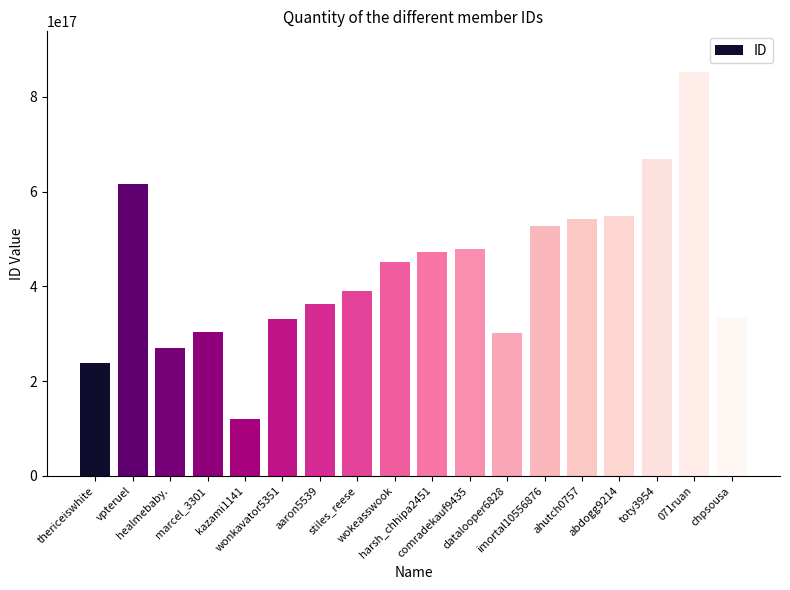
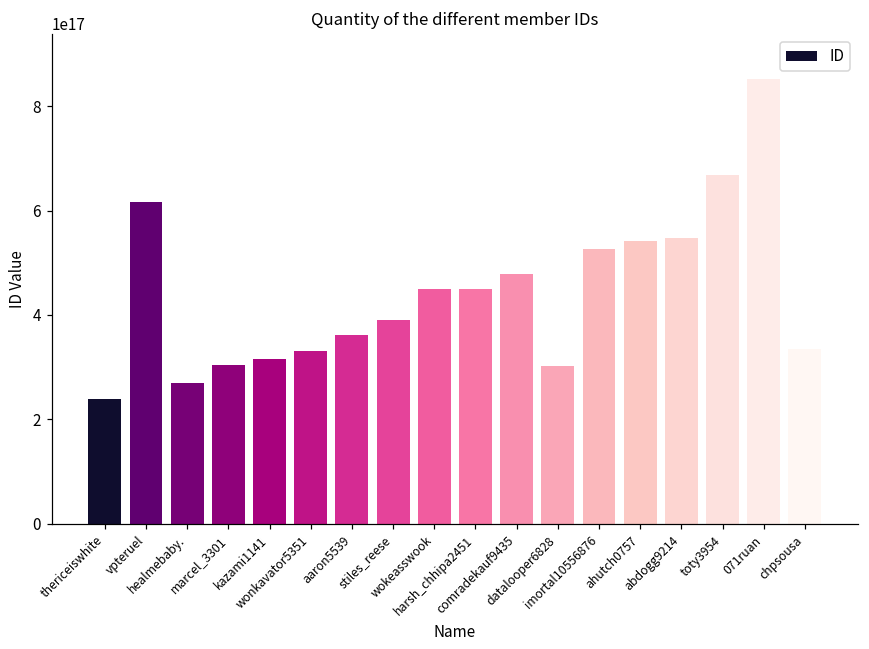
  {
    "thericeiswhite": 240000000000000000,
    "vpteruel": 620000000000000000,
    "healmebaby.": 270000000000000000,
    "marcel_3301": 300000000000000000,
-   "kazami1141": 120000000000000000,
+   "kazami1141": 320000000000000000,
    "wonkavator5351": 330000000000000000,
    "aaron5539": 360000000000000000,
    "stiles_reese": 390000000000000000,
    "wokeasswook": 450000000000000000,
-   "harsh_chhipa2451": 470000000000000000,
+   "harsh_chhipa2451": 450000000000000000,
    "comradekauf9435": 480000000000000000,
    "datalooper6828": 300000000000000000,
    "imortal10556876": 530000000000000000,
    "ahutch0757": 540000000000000000,
    "abdogg9214": 550000000000000000,
    "toty3954": 670000000000000000,
    "071ruan": 850000000000000000,
    "chpsousa": 330000000000000000
  }
